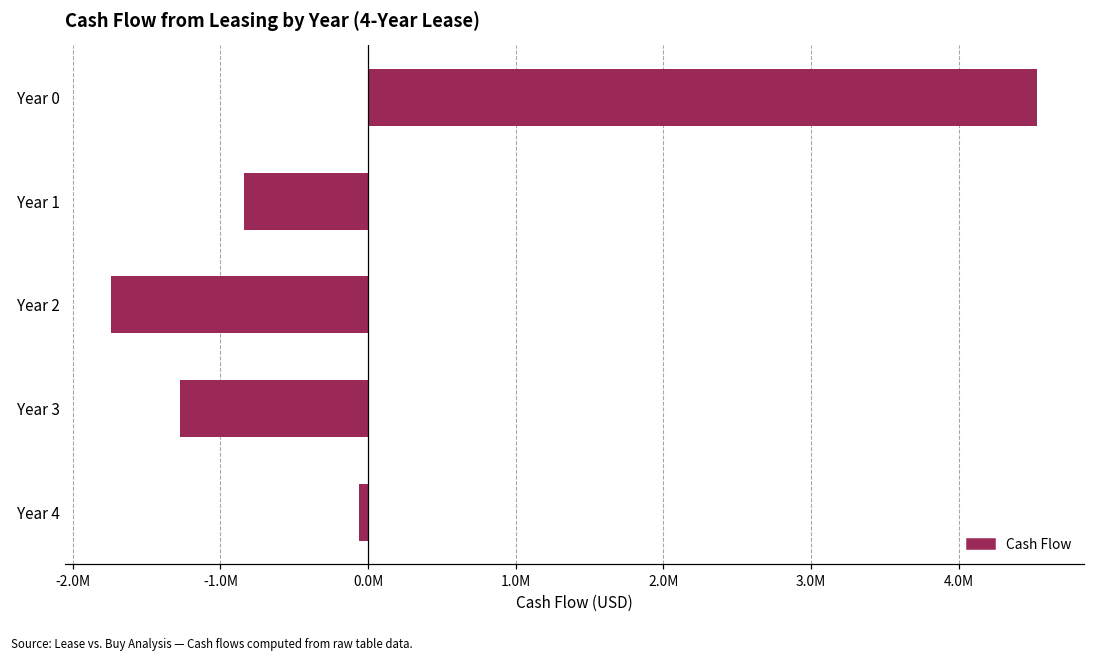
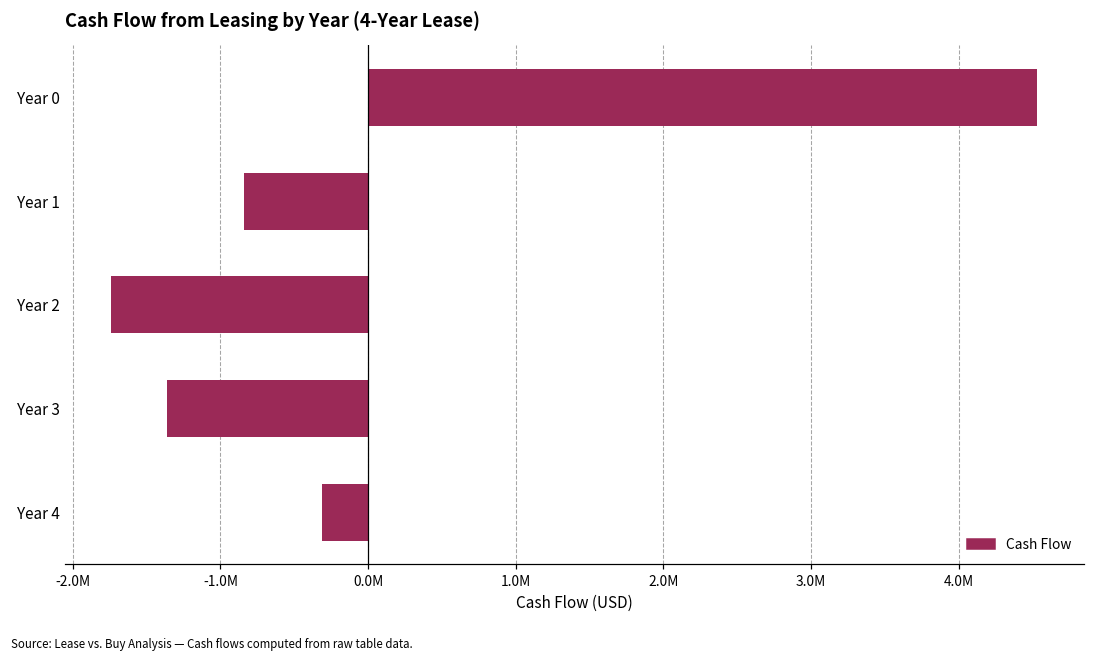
  {
    "Year 0": 4530000,
    "Year 1": -840000,
    "Year 2": -1740000,
-   "Year 3": -1270000,
-   "Year 4": -60000
+   "Year 3": -1360000,
+   "Year 4": -310000
  }
